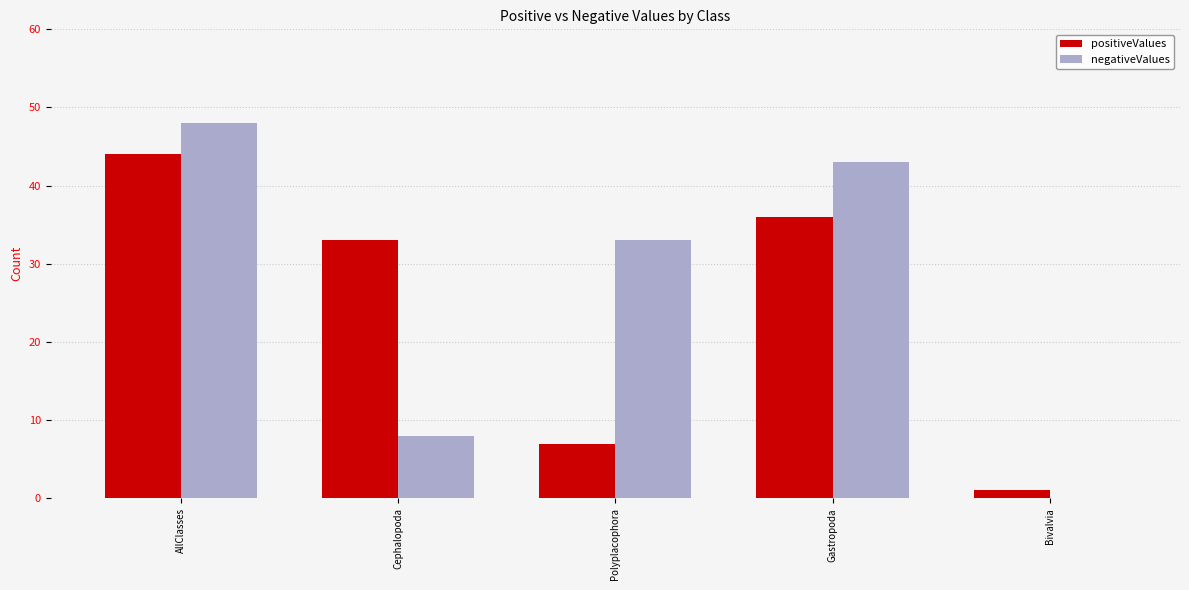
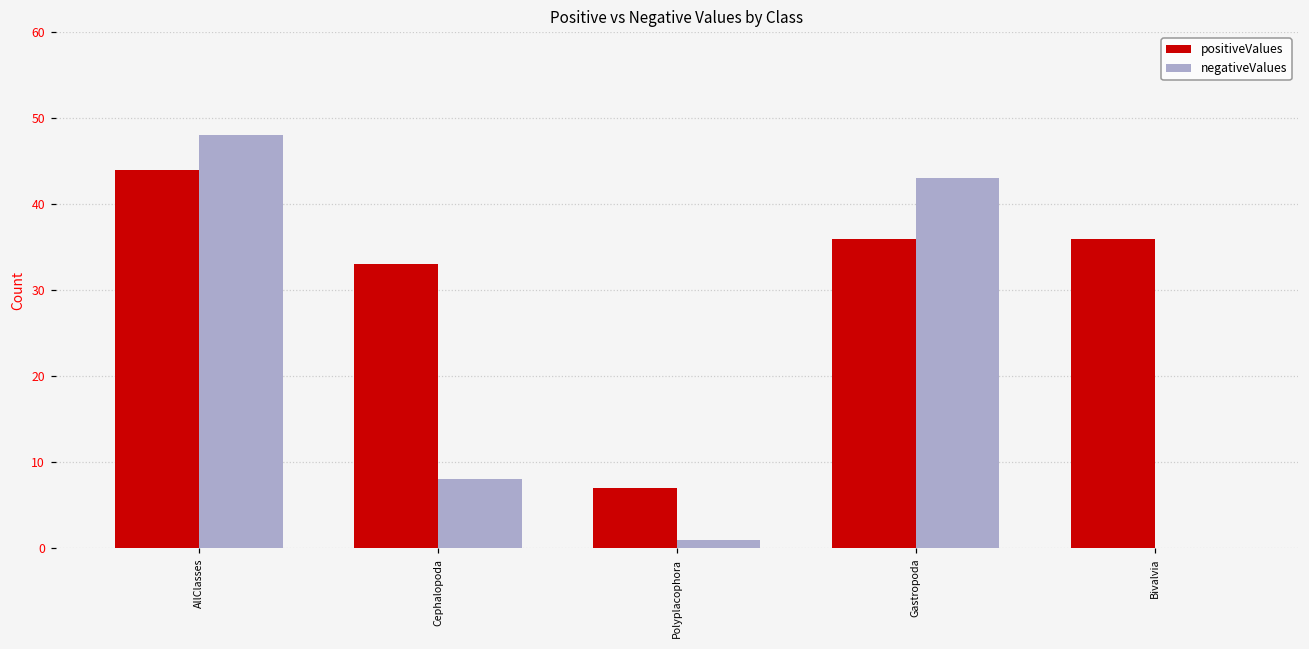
  {
    "positiveValues": {
      "AllClasses": 44,
      "Cephalopoda": 33,
      "Polyplacophora": 7,
      "Gastropoda": 36,
-     "Bivalvia": 1
+     "Bivalvia": 36
    },
    "negativeValues": {
      "AllClasses": 48,
      "Cephalopoda": 8,
-     "Polyplacophora": 33,
+     "Polyplacophora": 1,
      "Gastropoda": 43,
      "Bivalvia": 0
    }
  }
